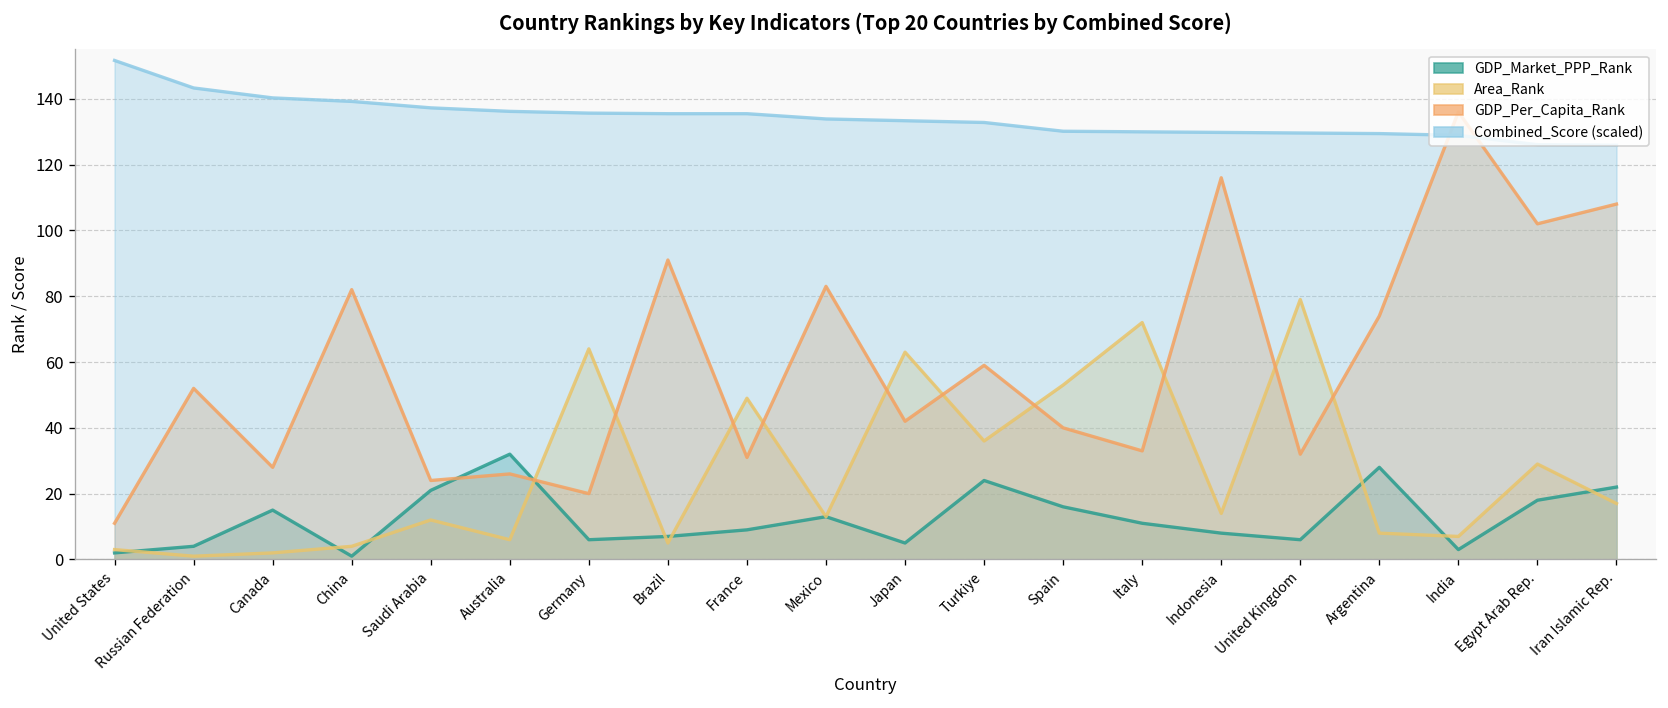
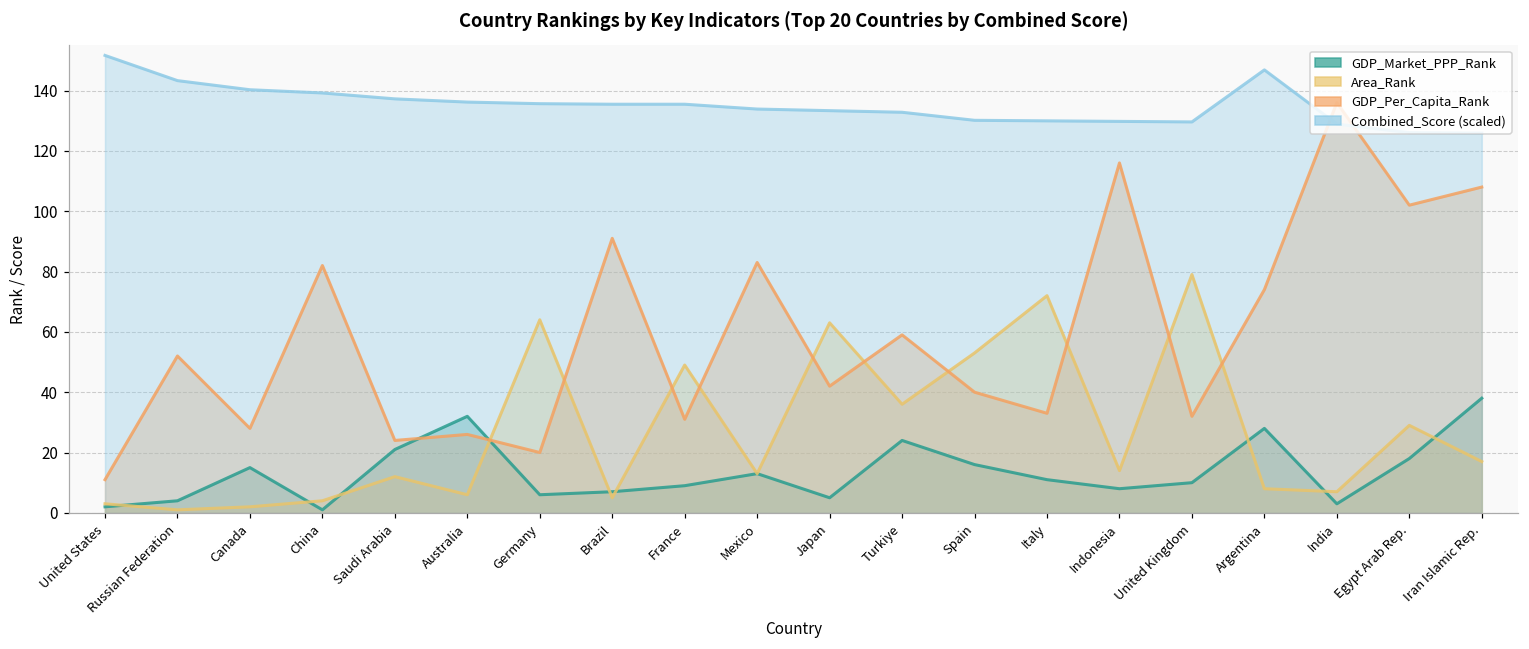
  {
    "GDP_Market_PPP_Rank": {
      "United States": 2,
      "Russian Federation": 4,
      "Canada": 15,
      "China": 1,
      "Saudi Arabia": 21,
      "Australia": 32,
      "Germany": 6,
      "Brazil": 7,
      "France": 9,
      "Japan": 5,
      "Turkiye": 24,
      "Spain": 16,
      "Italy": 11,
      "Indonesia": 8,
-     "United Kingdom": 6,
+     "United Kingdom": 10,
      "Argentina": 28,
      "India": 3,
      "Egypt Arab Rep.": 18,
-     "Iran Islamic Rep.": 22
+     "Iran Islamic Rep.": 38
    },
    "Combined_Score (scaled)": {
      "United States": 152,
      "Russian Federation": 143,
      "Canada": 140,
      "China": 139,
      "Saudi Arabia": 137,
      "Australia": 136,
      "Germany": 136,
      "Brazil": 135,
      "France": 135,
      "Mexico": 134,
      "Japan": 133,
      "Turkiye": 133,
      "Spain": 130,
      "Italy": 130,
      "Indonesia": 130,
      "United Kingdom": 130,
-     "Argentina": 129
+     "Argentina": 147
    }
  }
